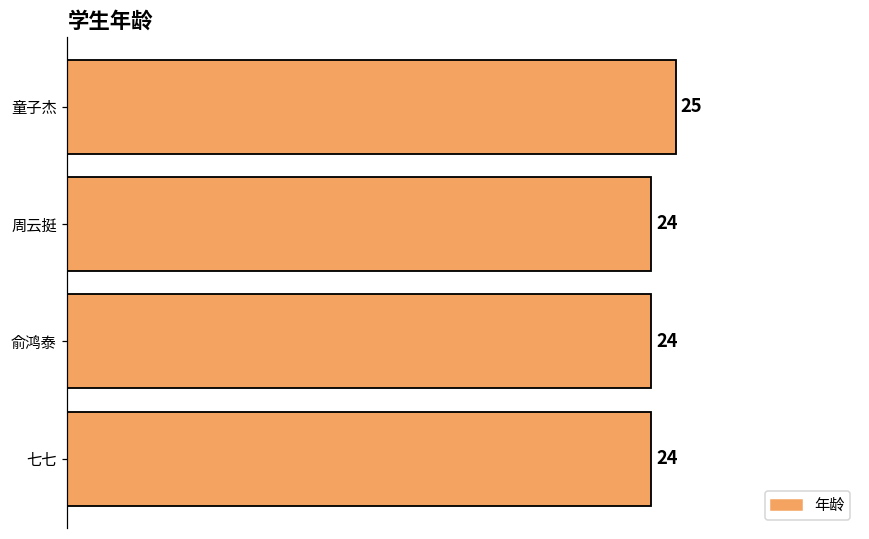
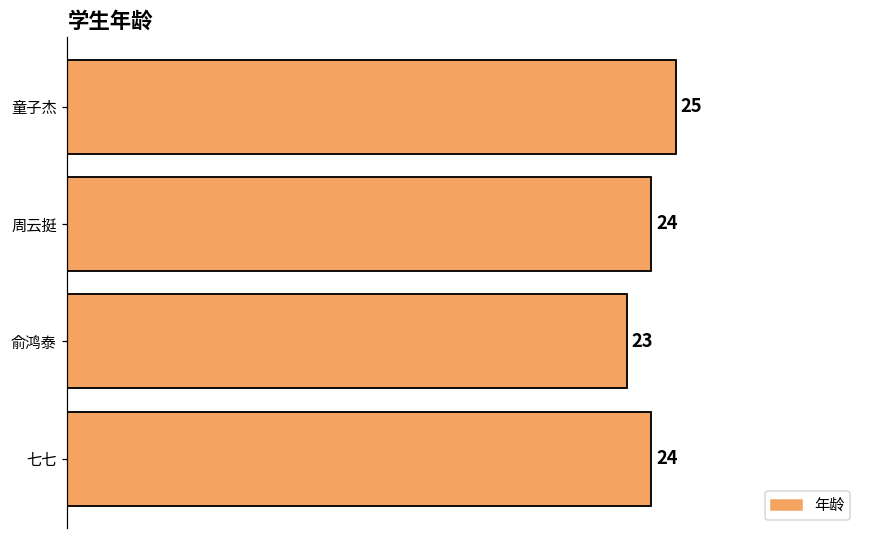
  {
    "童子杰": 25,
    "周云挺": 24,
-   "俞鸿泰": 24,
+   "俞鸿泰": 23,
    "七七": 24
  }
